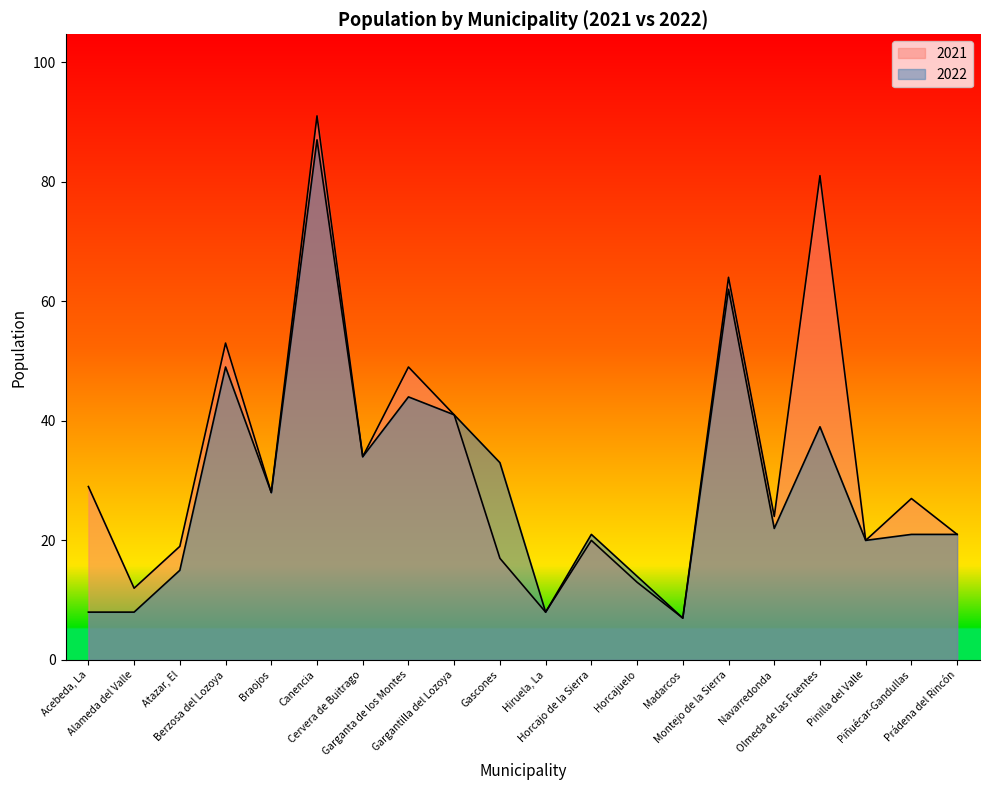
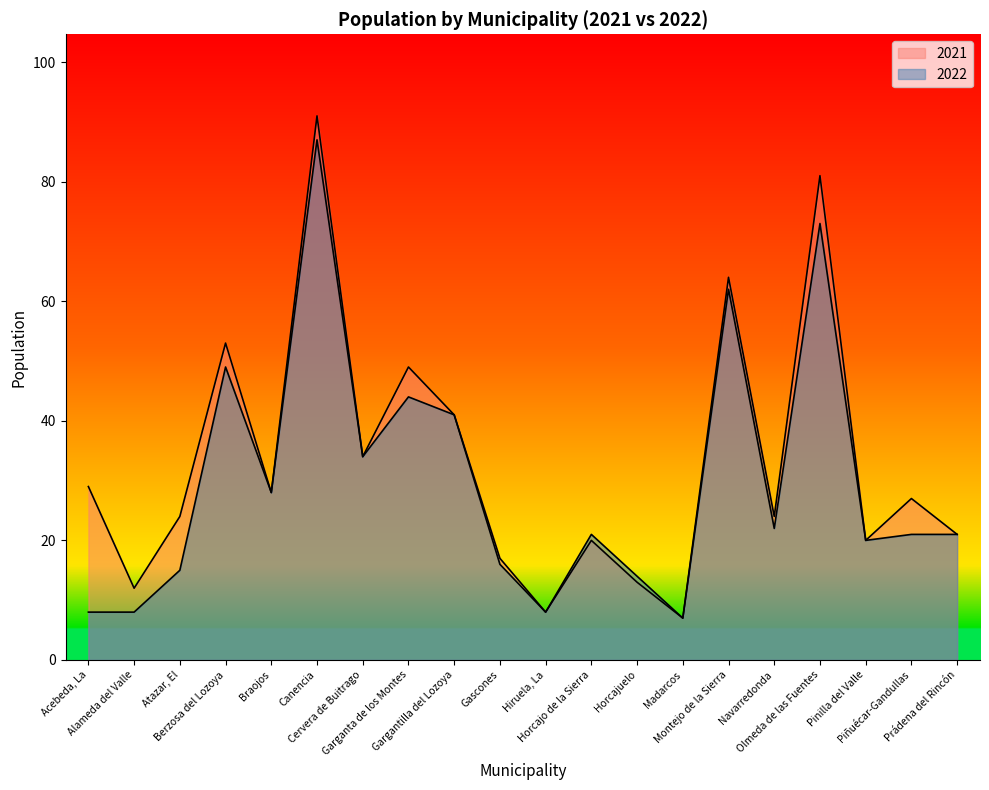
  {
    "2021": {
      "Acebeda, La": 29,
      "Alameda del Valle": 12,
-     "Atazar, El": 19,
+     "Atazar, El": 24,
      "Berzosa del Lozoya": 53,
      "Canencia": 91,
      "Garganta de los Montes": 49,
      "Gascones": 17,
      "Horcajo de la Sierra": 20,
      "Horcajuelo": 13,
      "Montejo de la Sierra": 64,
      "Navarredonda": 24,
      "Olmeda de las Fuentes": 81,
      "Piñuécar-Gandullas": 27
    },
    "2022": {
      "Acebeda, La": 8,
      "Alameda del Valle": 8,
      "Atazar, El": 15,
      "Berzosa del Lozoya": 49,
      "Canencia": 87,
      "Garganta de los Montes": 44,
-     "Gascones": 33,
+     "Gascones": 16,
      "Horcajo de la Sierra": 21,
      "Horcajuelo": 14,
      "Montejo de la Sierra": 62,
      "Navarredonda": 22,
-     "Olmeda de las Fuentes": 39,
+     "Olmeda de las Fuentes": 73,
      "Piñuécar-Gandullas": 21
    }
  }
